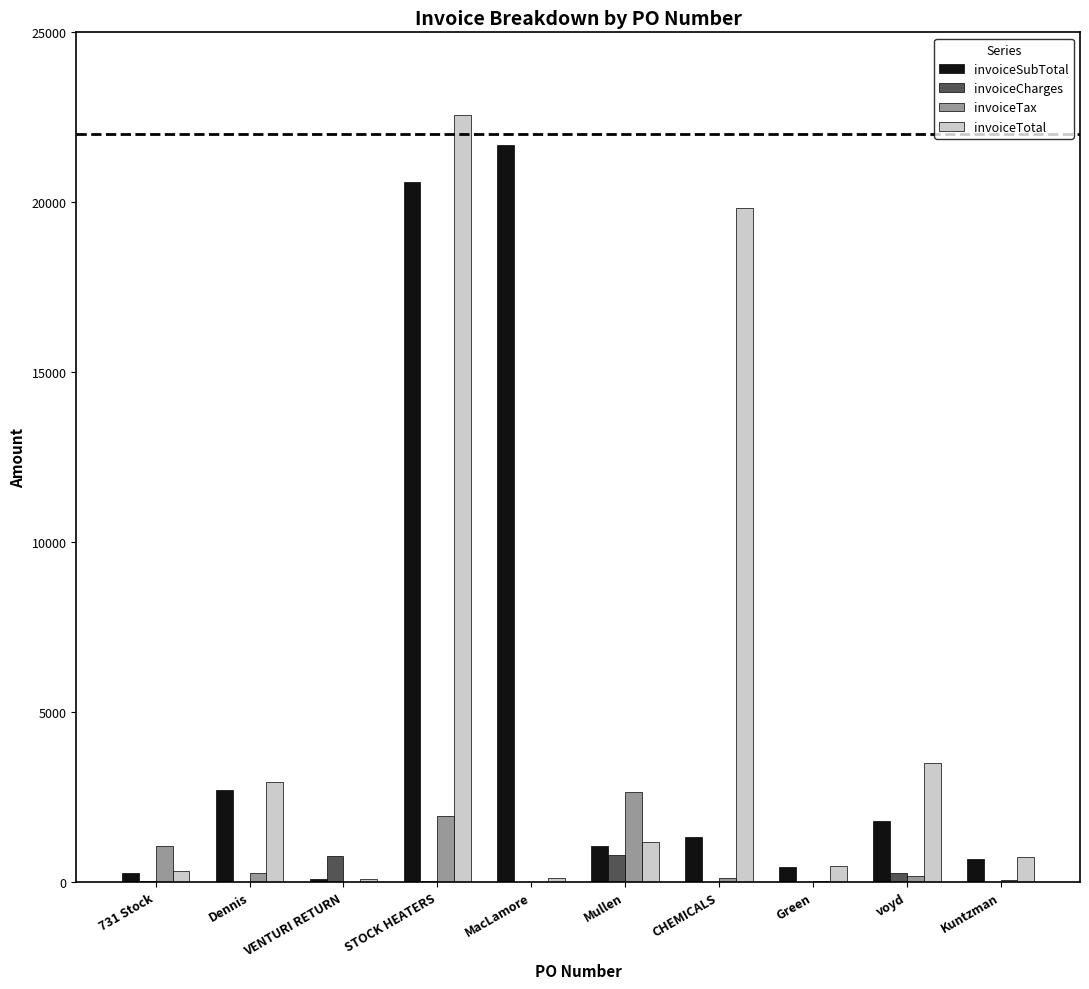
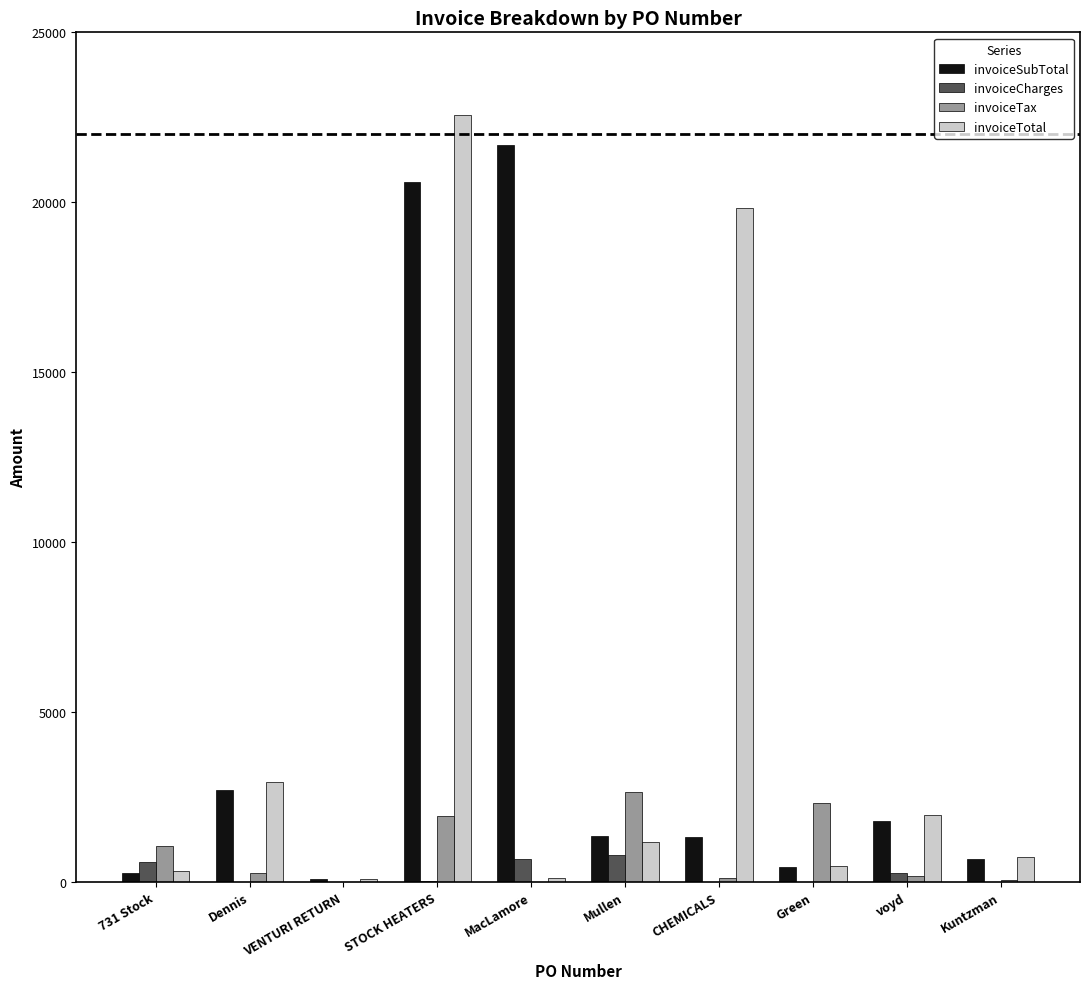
  {
    "invoiceSubTotal": {
      "731 Stock": 300,
      "Dennis": 2700,
      "VENTURI RETURN": 100,
      "STOCK HEATERS": 20600,
      "MacLamore": 21700,
-     "Mullen": 1100,
+     "Mullen": 1300,
      "CHEMICALS": 1300,
      "Green": 400,
      "voyd": 1800,
      "Kuntzman": 700
    },
    "invoiceCharges": {
-     "731 Stock": 0,
+     "731 Stock": 600,
      "Dennis": 0,
-     "VENTURI RETURN": 800,
-     "MacLamore": 0,
+     "VENTURI RETURN": 0,
+     "MacLamore": 700,
      "Mullen": 800,
      "CHEMICALS": 0,
      "Green": 0,
      "voyd": 200,
      "Kuntzman": 0
    },
    "invoiceTax": {
      "731 Stock": 1100,
      "Dennis": 200,
      "STOCK HEATERS": 1900,
      "Mullen": 2700,
      "CHEMICALS": 100,
-     "Green": 0,
+     "Green": 2300,
      "voyd": 200
    },
    "invoiceTotal": {
      "731 Stock": 300,
      "Dennis": 2900,
      "VENTURI RETURN": 100,
      "STOCK HEATERS": 22600,
      "MacLamore": 100,
      "Mullen": 1200,
      "CHEMICALS": 19800,
      "Green": 500,
-     "voyd": 3500,
+     "voyd": 2000,
      "Kuntzman": 700
    }
  }
